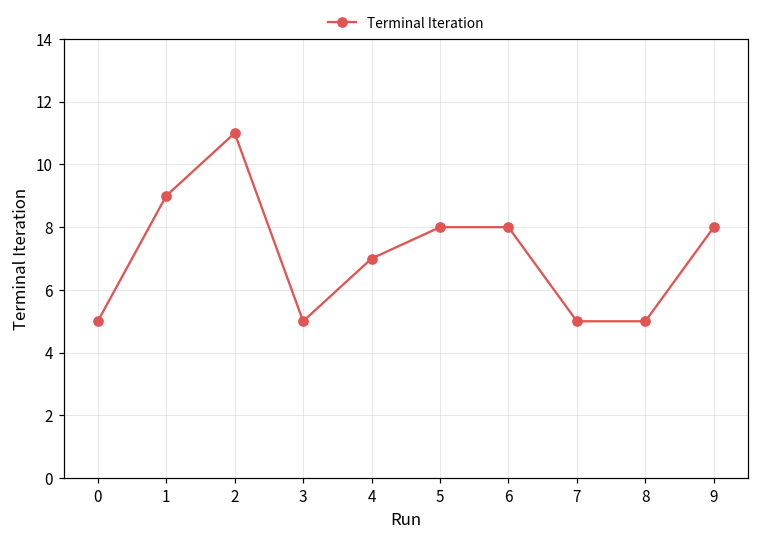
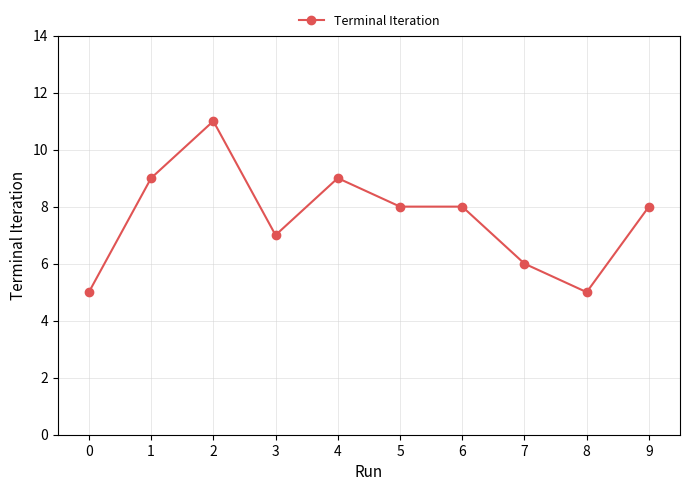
  {
    "0": 5,
    "1": 9,
    "2": 11,
-   "3": 5,
-   "4": 7,
+   "3": 7,
+   "4": 9,
    "5": 8,
    "6": 8,
-   "7": 5,
+   "7": 6,
    "8": 5,
    "9": 8
  }
